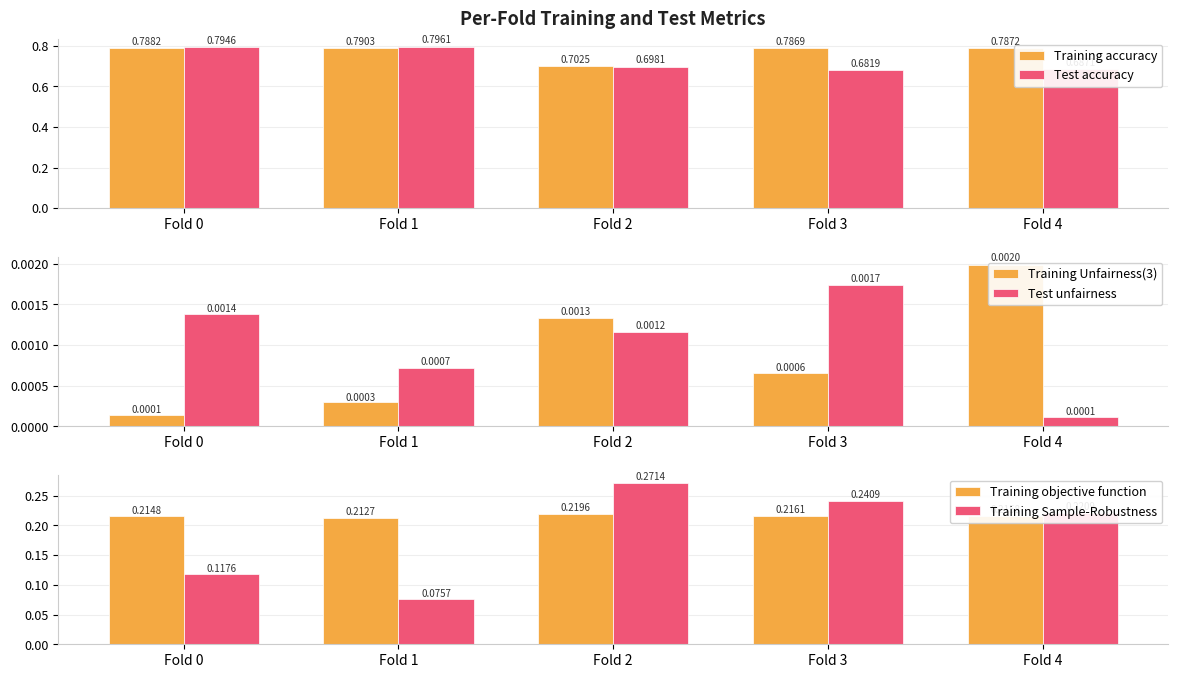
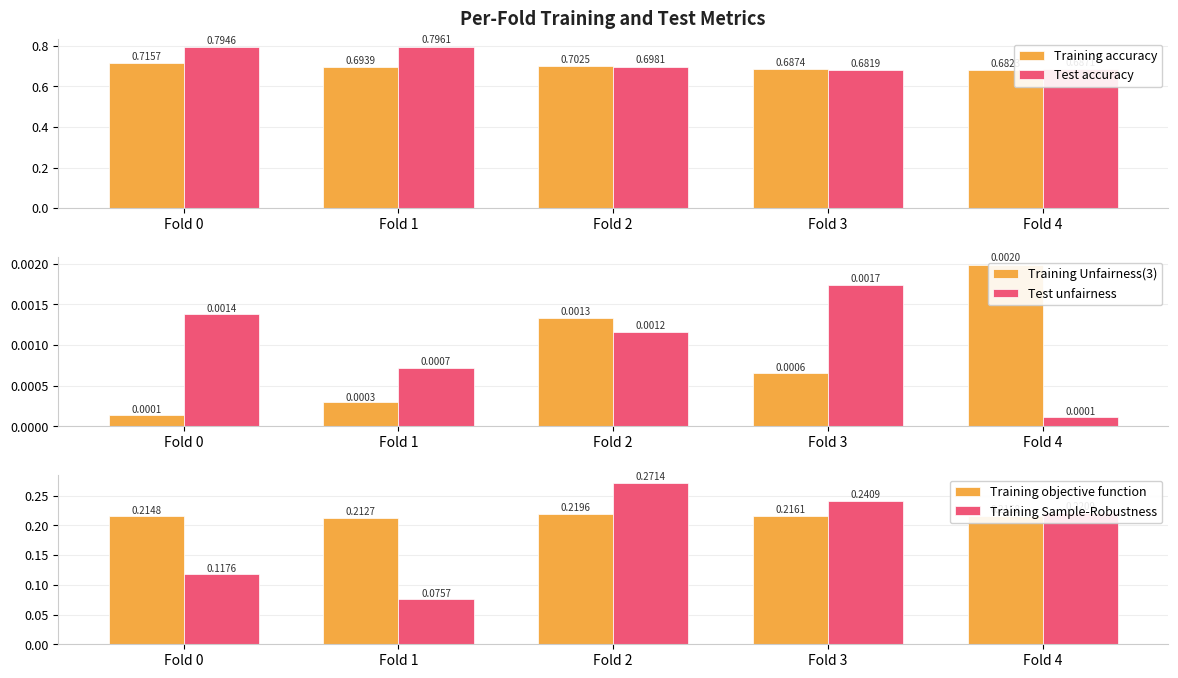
  {
    "Per-Fold Training and Test Metrics": {
      "Training accuracy": {
-       "Fold 0": 0.7882,
-       "Fold 1": 0.7903,
+       "Fold 0": 0.7157,
+       "Fold 1": 0.6939,
        "Fold 2": 0.7025,
-       "Fold 3": 0.7869,
-       "Fold 4": 0.79
+       "Fold 3": 0.6874,
+       "Fold 4": 0.68
      },
      "Test accuracy": {
        "Fold 0": 0.7946,
        "Fold 1": 0.7961,
        "Fold 2": 0.6981,
        "Fold 3": 0.6819
      }
    }
  }
